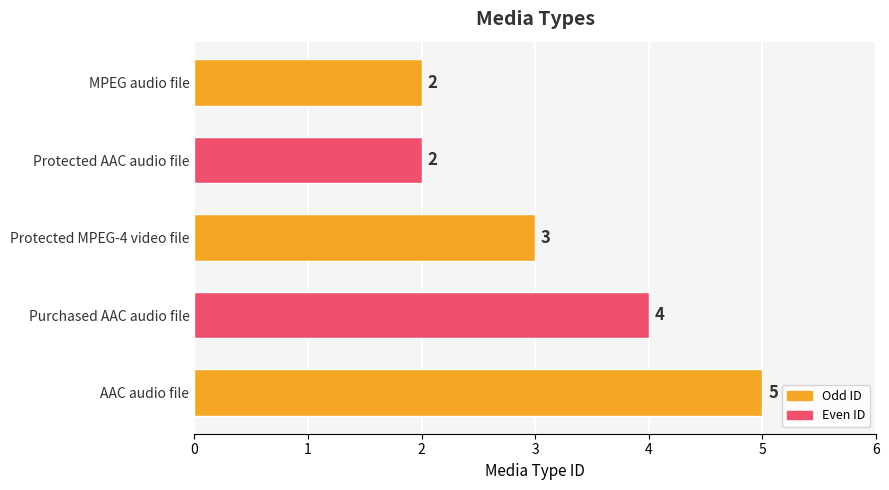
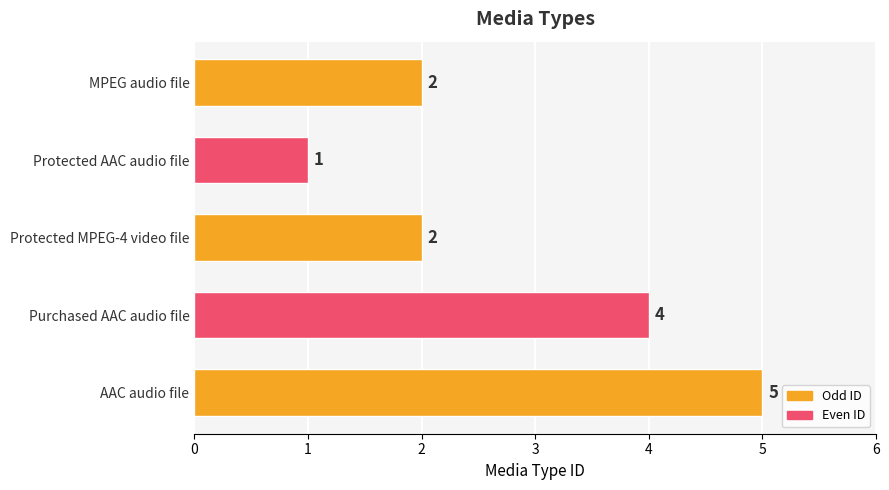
  {
    "MPEG audio file": 2,
-   "Protected AAC audio file": 2,
-   "Protected MPEG-4 video file": 3,
+   "Protected AAC audio file": 1,
+   "Protected MPEG-4 video file": 2,
    "Purchased AAC audio file": 4,
    "AAC audio file": 5
  }
